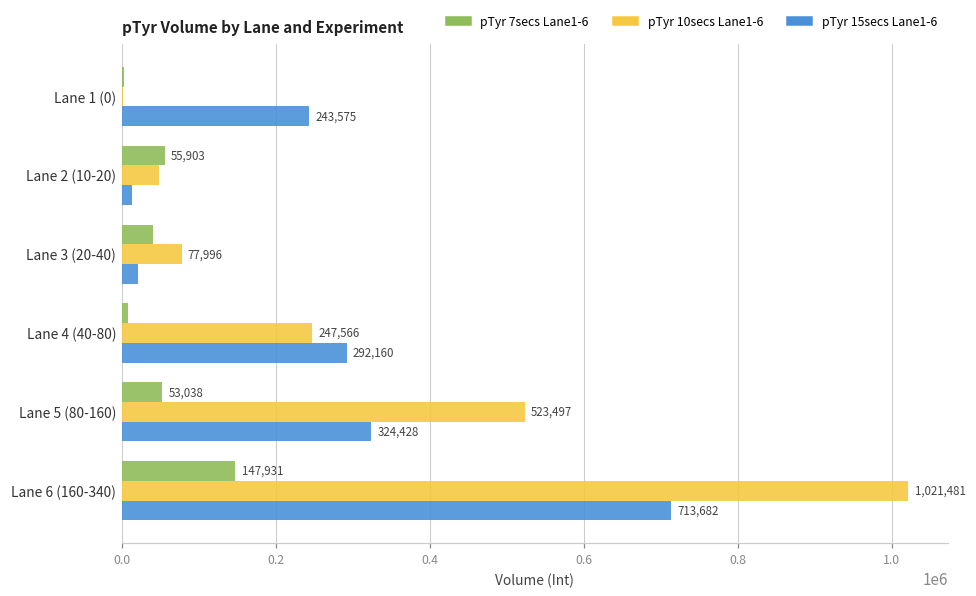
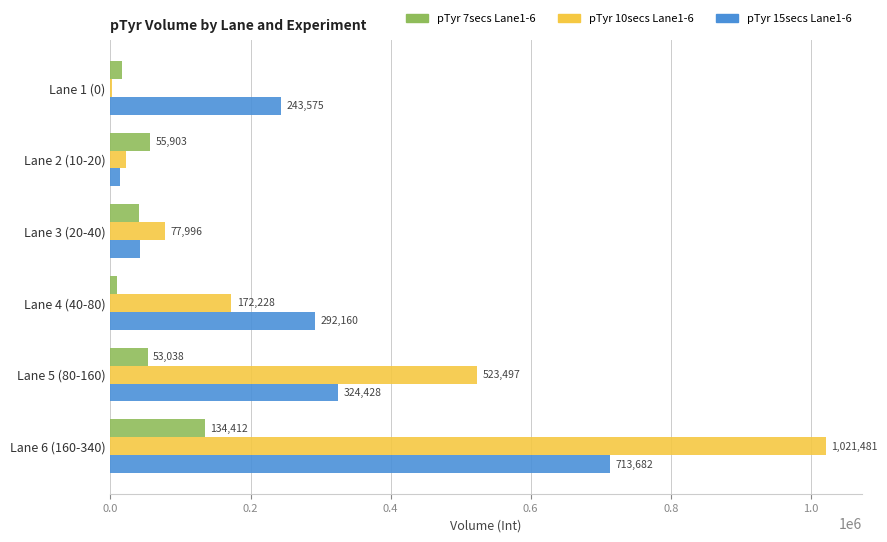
  {
    "pTyr 7secs Lane1-6": {
-     "Lane 1 (0)": "0",
+     "Lane 1 (0)": "20000",
      "Lane 2 (10-20)": "55,903",
      "Lane 5 (80-160)": "53,038",
-     "Lane 6 (160-340)": "147,931"
+     "Lane 6 (160-340)": "134,412"
    },
    "pTyr 10secs Lane1-6": {
-     "Lane 2 (10-20)": "50000",
+     "Lane 2 (10-20)": "20000",
      "Lane 3 (20-40)": "77,996",
-     "Lane 4 (40-80)": "247,566",
+     "Lane 4 (40-80)": "172,228",
      "Lane 5 (80-160)": "523,497",
      "Lane 6 (160-340)": "1,021,481"
    },
    "pTyr 15secs Lane1-6": {
      "Lane 2 (10-20)": "10000",
-     "Lane 3 (20-40)": "20000"
+     "Lane 3 (20-40)": "40000"
    }
  }
